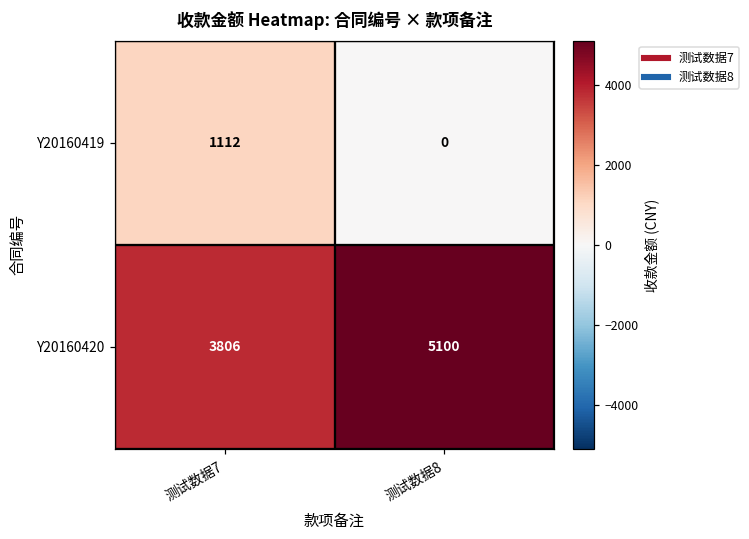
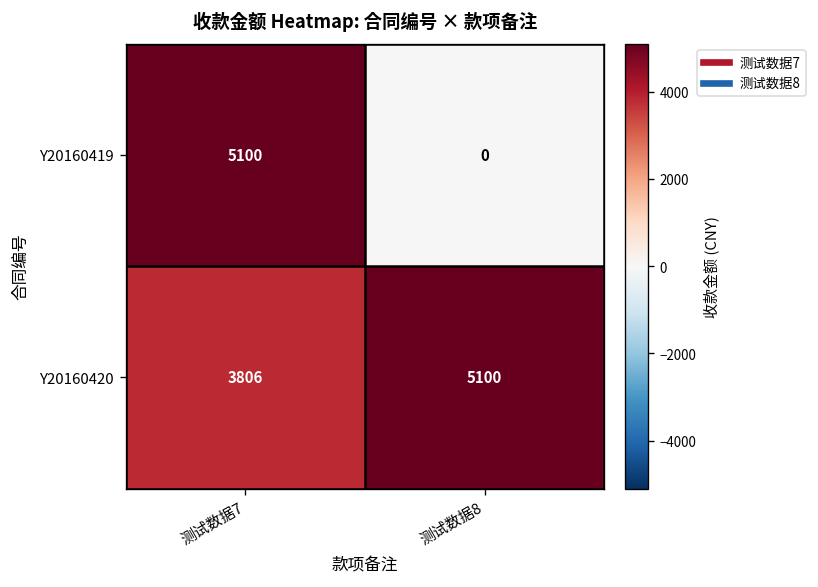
  {
    "Y20160419": {
-     "测试数据7": 1112,
+     "测试数据7": 5100,
      "测试数据8": 0
    },
    "Y20160420": {
      "测试数据7": 3806,
      "测试数据8": 5100
    }
  }
